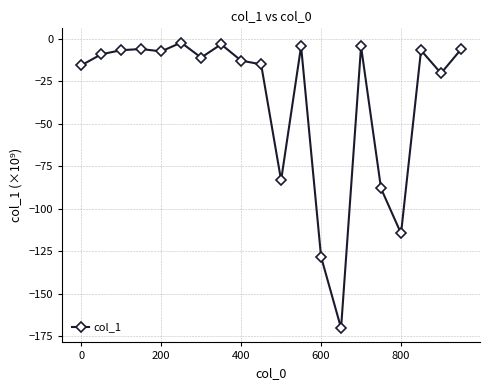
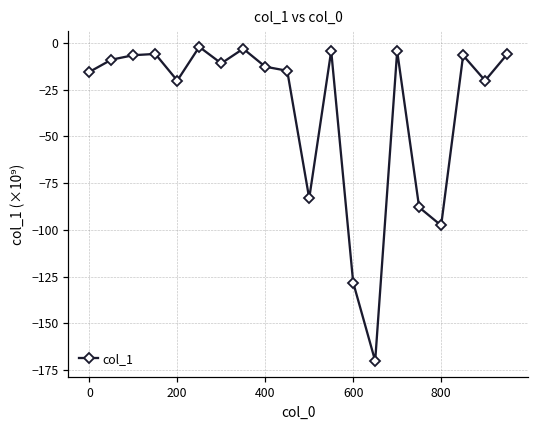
  {
    "0": -16,
-   "200": -7,
+   "200": -20,
    "400": -13,
    "600": -128,
-   "800": -114
+   "800": -98
  }
